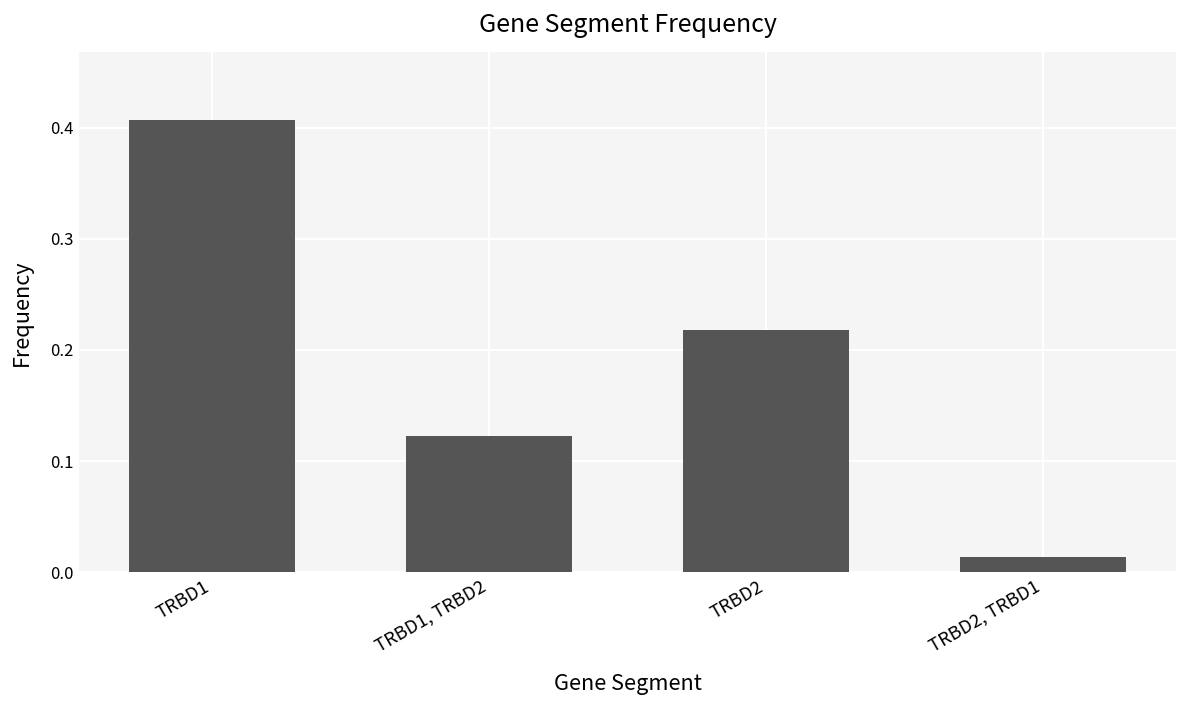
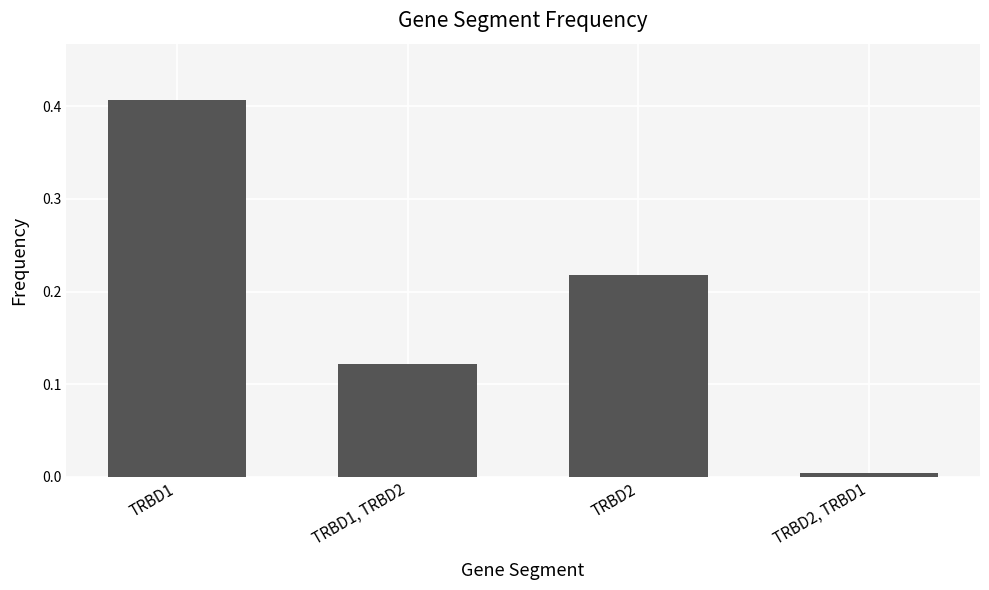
  {
    "TRBD1": 0.41,
    "TRBD1, TRBD2": 0.12,
    "TRBD2": 0.22,
-   "TRBD2, TRBD1": 0.01
+   "TRBD2, TRBD1": 0.00
  }
